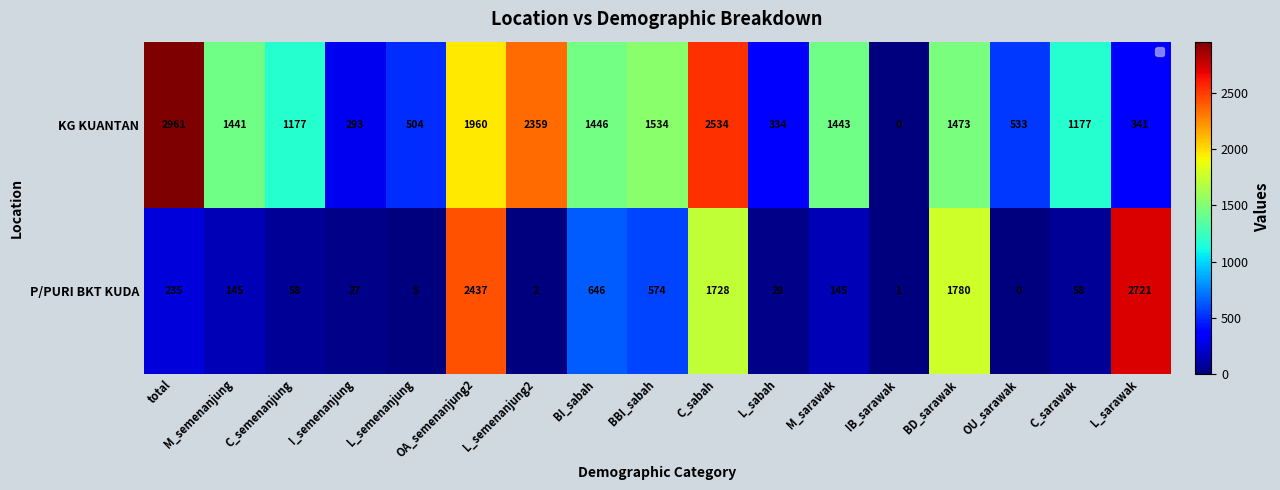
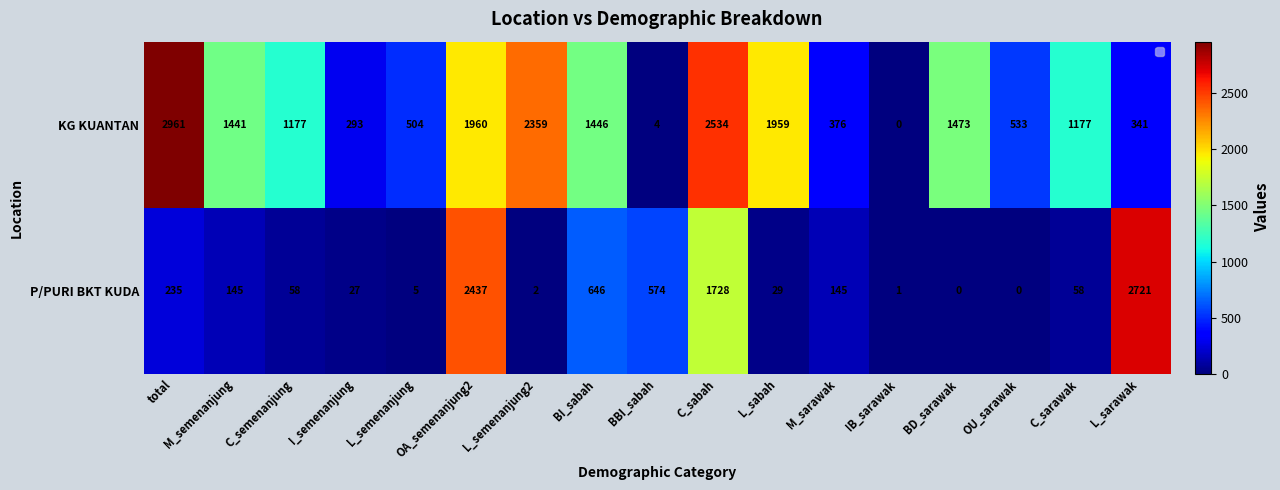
  {
    "KG KUANTAN": {
      "total": 2961,
      "M_semenanjung": 1441,
      "C_semenanjung": 1177,
      "I_semenanjung": 293,
      "L_semenanjung": 504,
      "OA_semenanjung2": 1960,
      "L_semenanjung2": 2359,
      "BI_sabah": 1446,
-     "BBI_sabah": 1534,
+     "BBI_sabah": 4,
      "C_sabah": 2534,
-     "L_sabah": 334,
-     "M_sarawak": 1443,
+     "L_sabah": 1959,
+     "M_sarawak": 376,
      "IB_sarawak": 0,
      "BD_sarawak": 1473,
      "OU_sarawak": 533,
      "C_sarawak": 1177,
      "L_sarawak": 341
    },
    "P/PURI BKT KUDA": {
      "total": 235,
      "M_semenanjung": 145,
      "C_semenanjung": 58,
      "I_semenanjung": 27,
      "L_semenanjung": 5,
      "OA_semenanjung2": 2437,
      "L_semenanjung2": 2,
      "BI_sabah": 646,
      "BBI_sabah": 574,
      "C_sabah": 1728,
      "L_sabah": 29,
      "M_sarawak": 145,
      "IB_sarawak": 1,
-     "BD_sarawak": 1780,
+     "BD_sarawak": 0,
      "OU_sarawak": 0,
      "C_sarawak": 58,
      "L_sarawak": 2721
    }
  }
